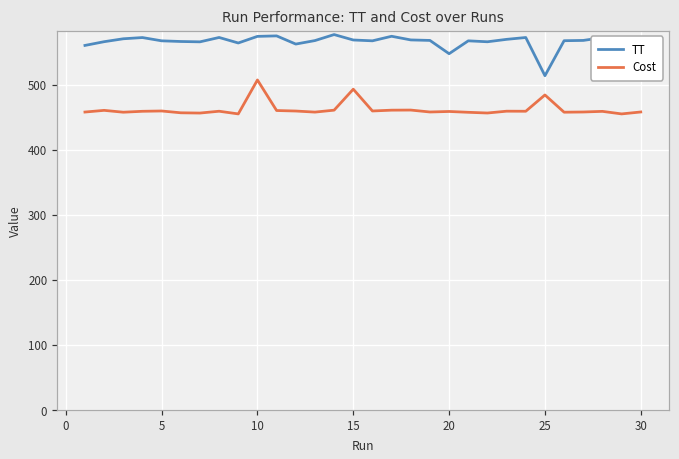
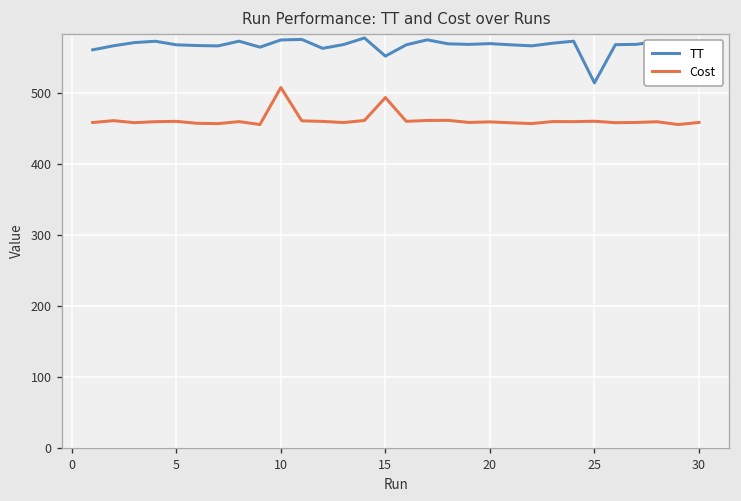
  {
    "TT": {
      "5": 570,
      "10": 570,
-     "15": 570,
-     "20": 550,
+     "15": 550,
+     "20": 570,
      "25": 510
    },
    "Cost": {
      "5": 460,
      "10": 510,
      "15": 490,
      "20": 460,
-     "25": 480,
+     "25": 460,
      "30": 460
    }
  }
